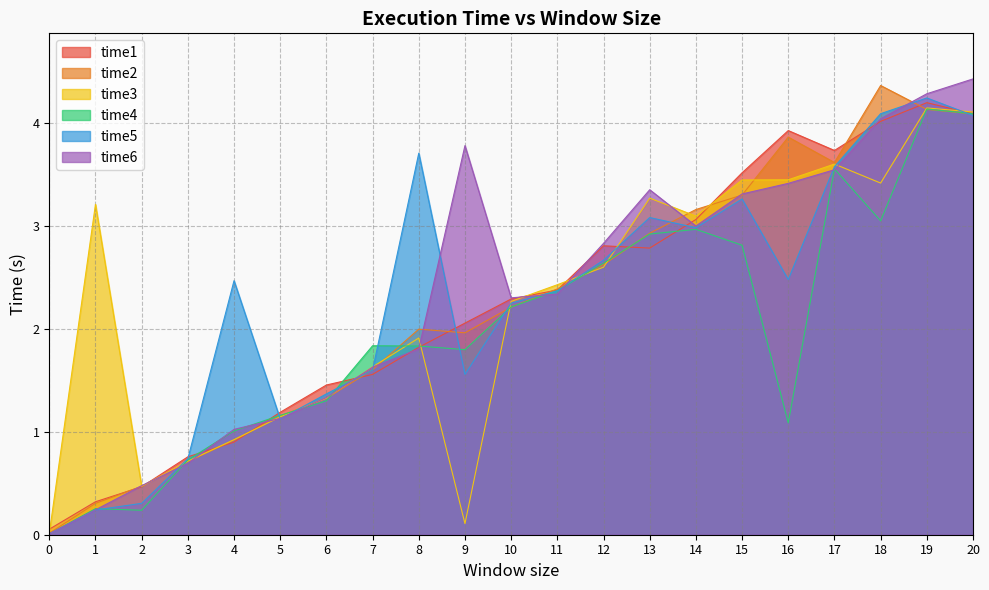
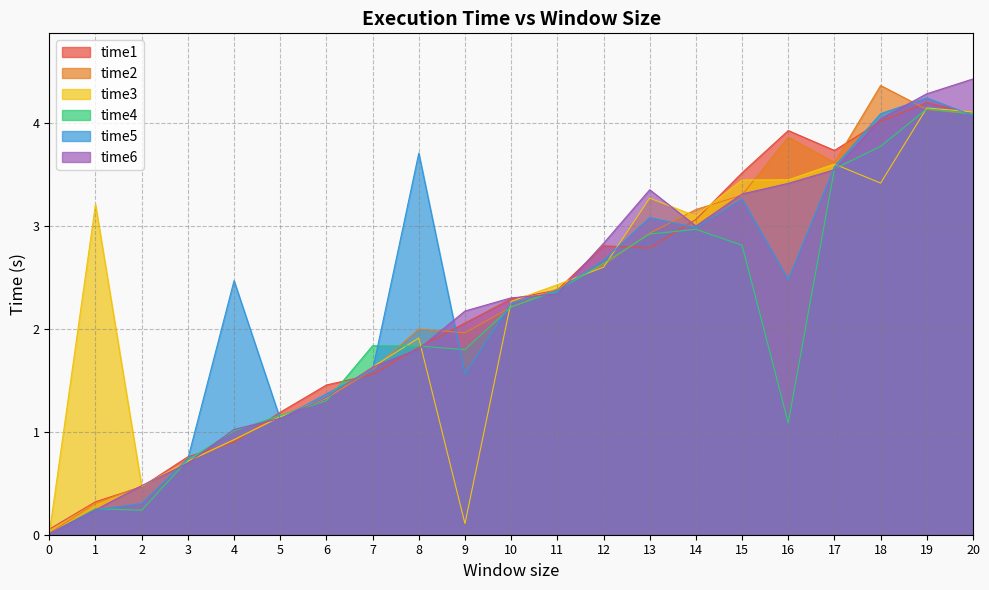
  {
    "time3": {
      "1": 3.21,
      "8": 1.91,
      "9": 0.11,
      "11": 2.43,
      "13": 3.27,
      "14": 3.09,
      "15": 3.44,
      "16": 3.45,
      "18": 3.41
    },
    "time4": {
      "2": 0.24,
      "7": 1.83,
      "9": 1.80,
      "15": 2.81,
      "16": 1.09,
-     "18": 3.05
+     "18": 3.77
    },
    "time5": {
      "2": 0.30,
      "4": 2.47,
      "6": 1.37,
      "8": 3.70,
      "9": 1.56,
      "12": 2.67,
      "13": 3.08,
      "15": 3.26,
      "16": 2.48,
      "18": 4.09,
      "19": 4.24
    },
    "time6": {
-     "9": 3.78,
+     "9": 2.17,
      "11": 2.34,
      "13": 3.35,
      "16": 3.41,
      "18": 4.04,
      "19": 4.28,
      "20": 4.43
    }
  }
